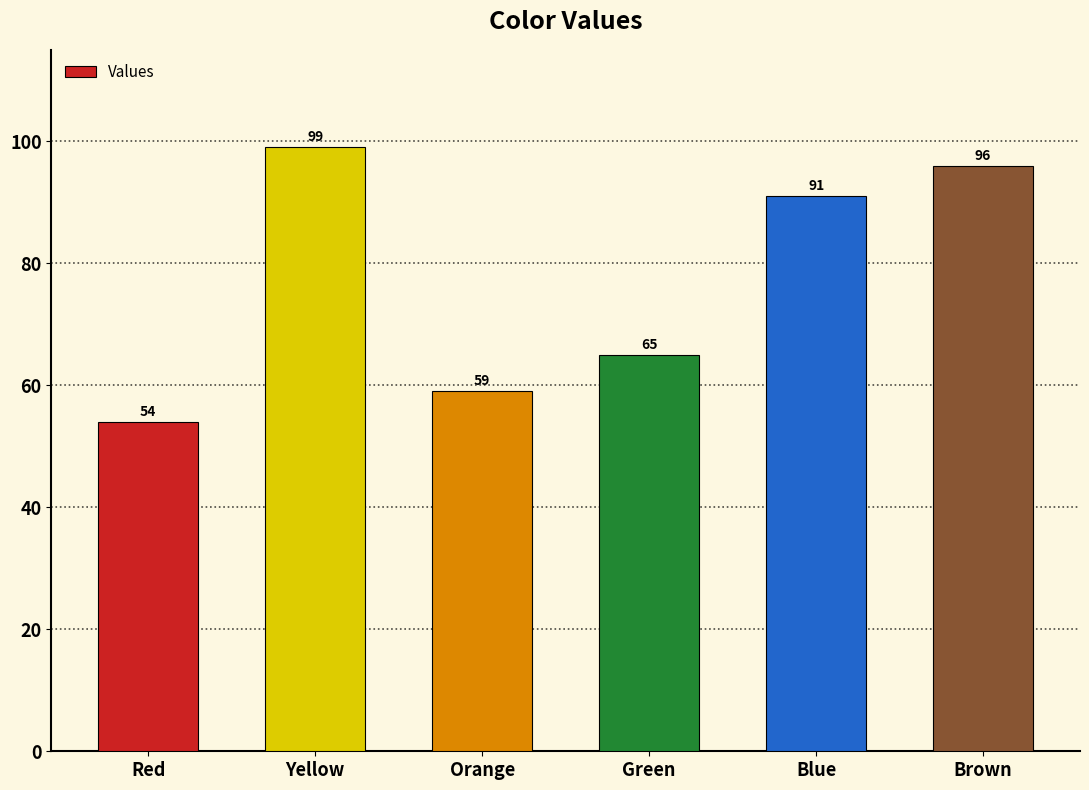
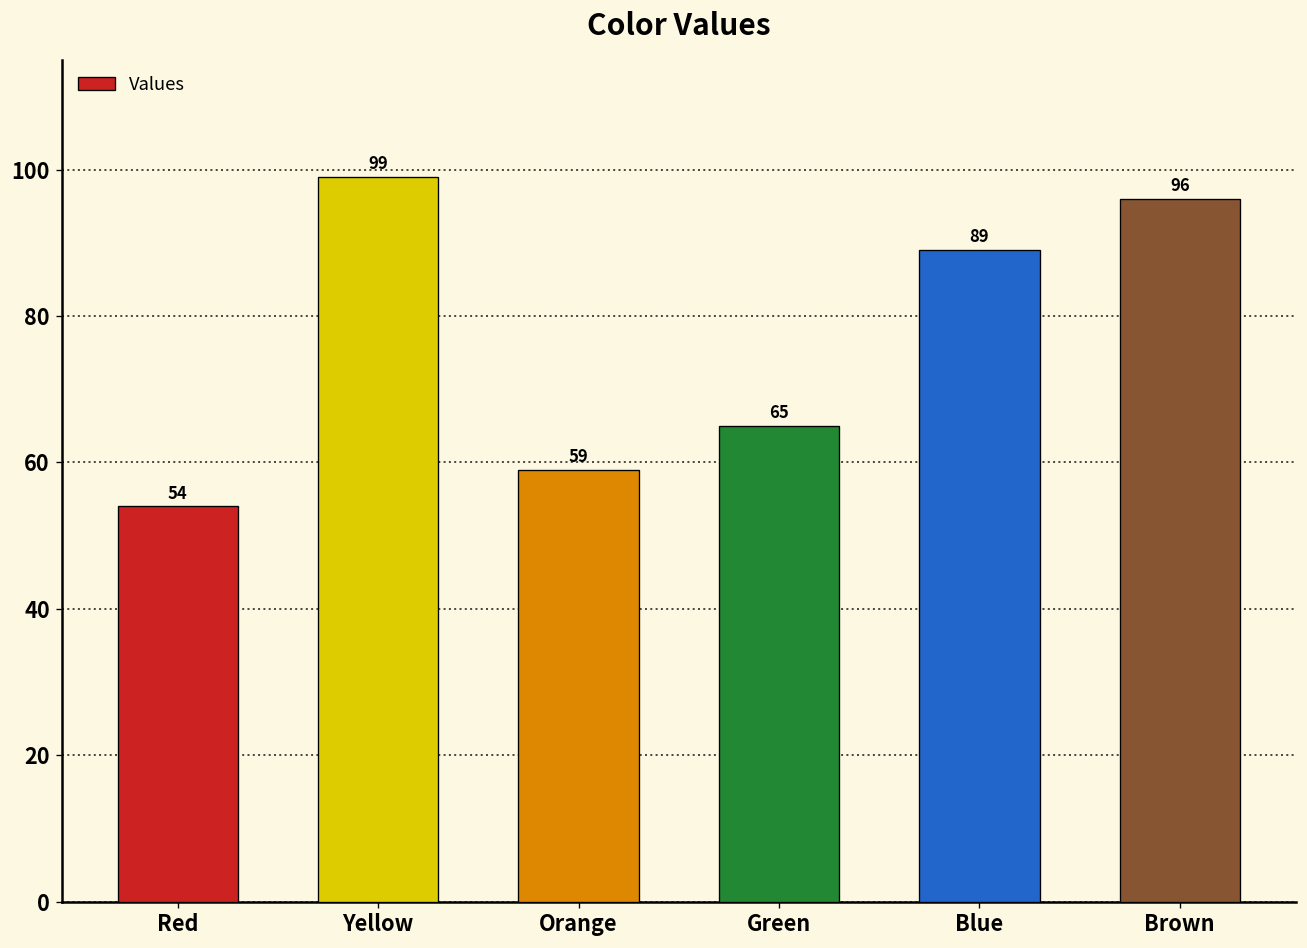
  {
    "Red": 54,
    "Yellow": 99,
    "Orange": 59,
    "Green": 65,
-   "Blue": 91,
+   "Blue": 89,
    "Brown": 96
  }
